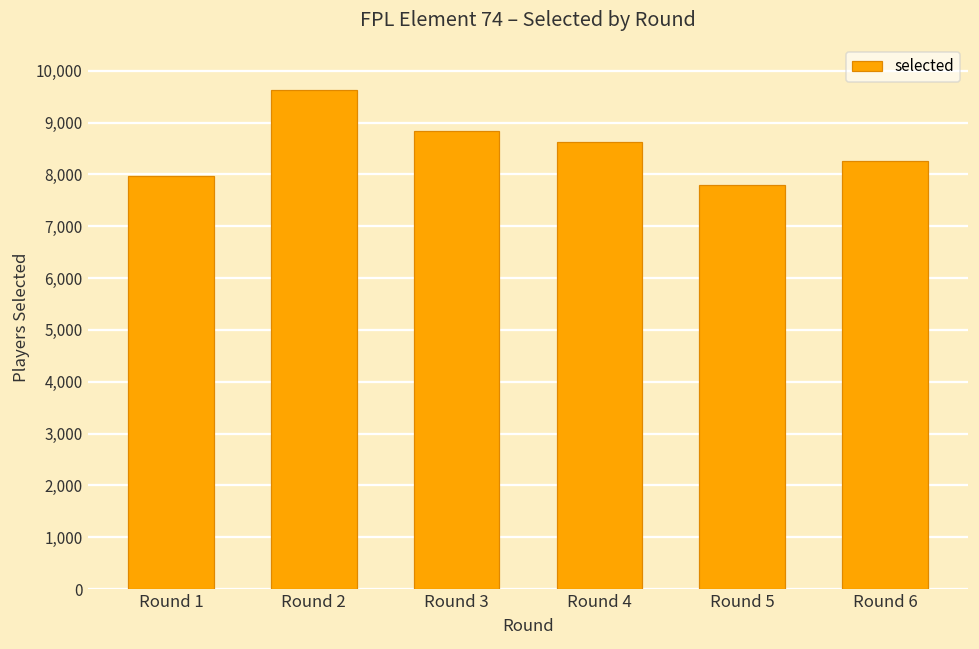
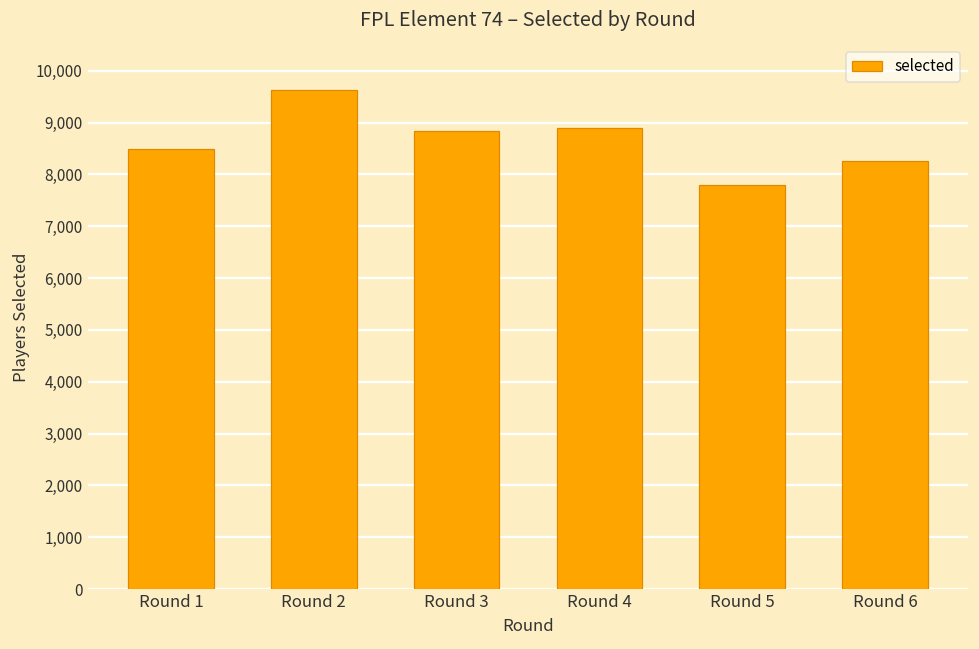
  {
-   "Round 1": "8,000",
+   "Round 1": "8,500",
    "Round 2": "9,600",
    "Round 3": "8,800",
-   "Round 4": "8,600",
+   "Round 4": "8,900",
    "Round 5": "7,800",
    "Round 6": "8,300"
  }
